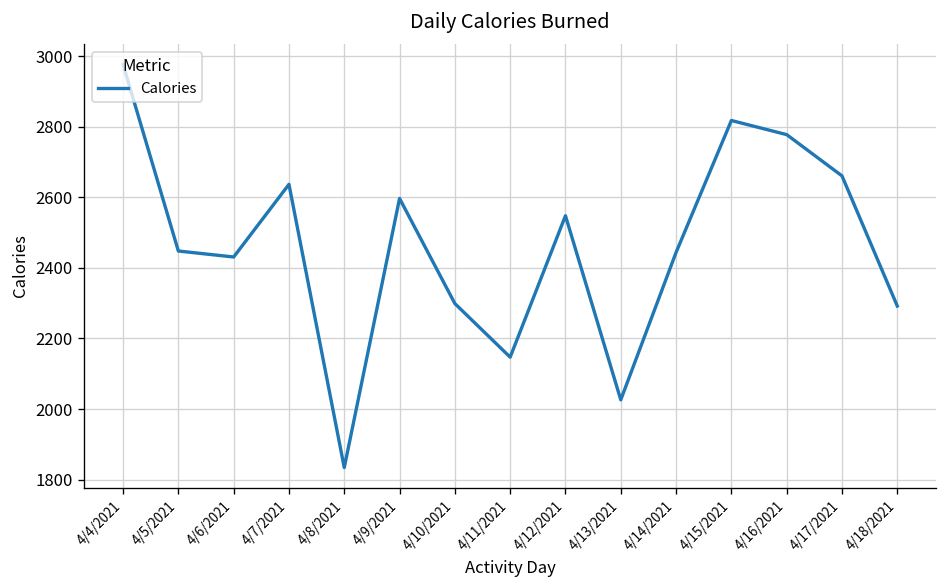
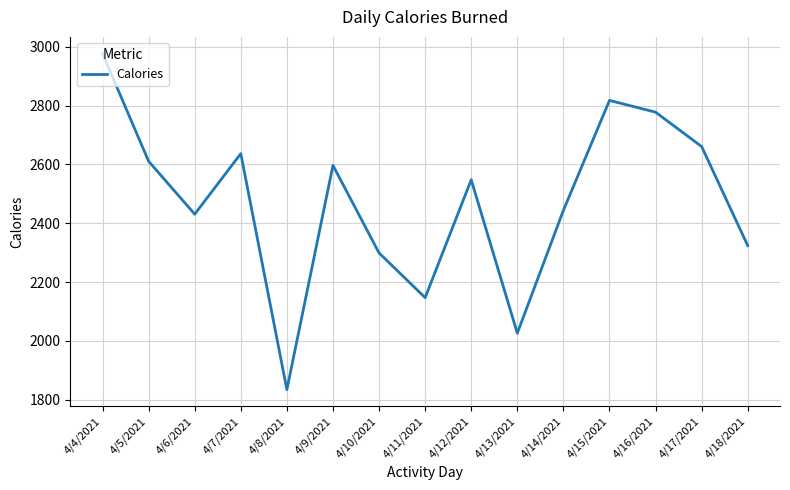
  {
-   "4/5/2021": 2450,
+   "4/5/2021": 2610,
    "4/6/2021": 2430,
    "4/7/2021": 2640,
    "4/8/2021": 1830,
    "4/9/2021": 2600,
    "4/10/2021": 2300,
    "4/11/2021": 2150,
    "4/12/2021": 2550,
    "4/13/2021": 2030,
    "4/14/2021": 2440,
    "4/15/2021": 2820,
    "4/16/2021": 2780,
    "4/17/2021": 2660,
-   "4/18/2021": 2290
+   "4/18/2021": 2320
  }
